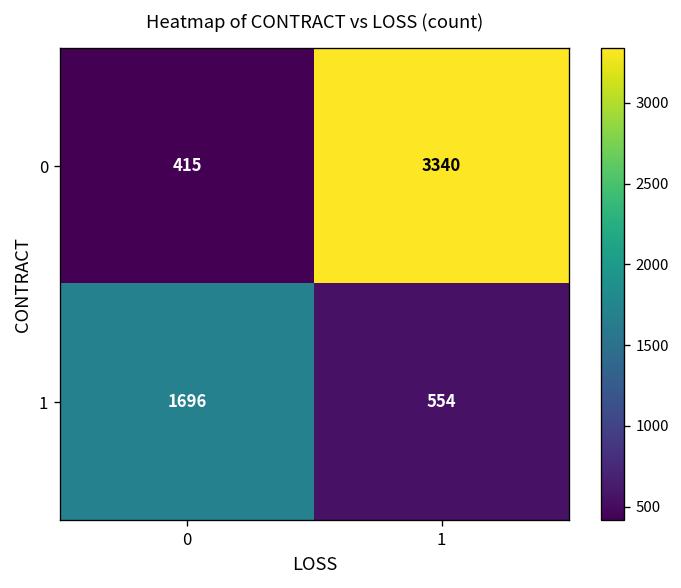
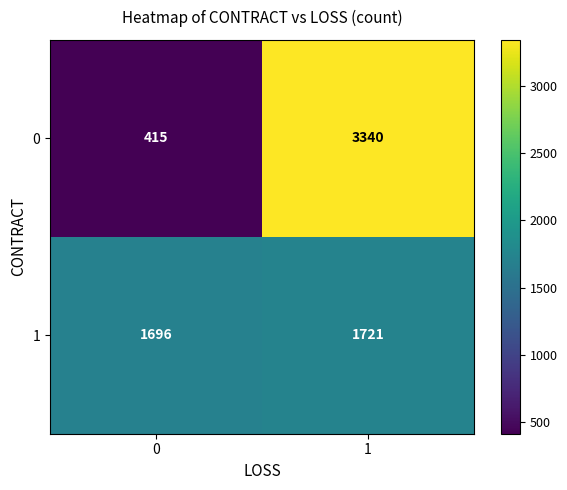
  {
    "0": {
      "0": 415,
      "1": 3340
    },
    "1": {
      "0": 1696,
-     "1": 554
+     "1": 1721
    }
  }
